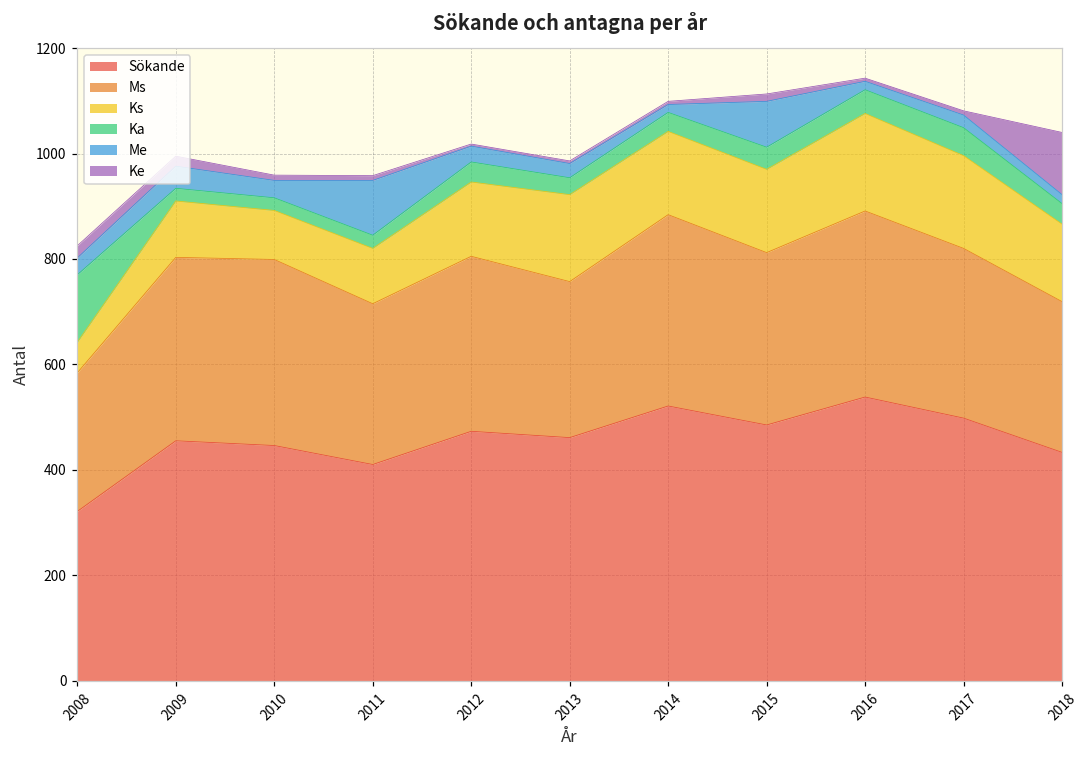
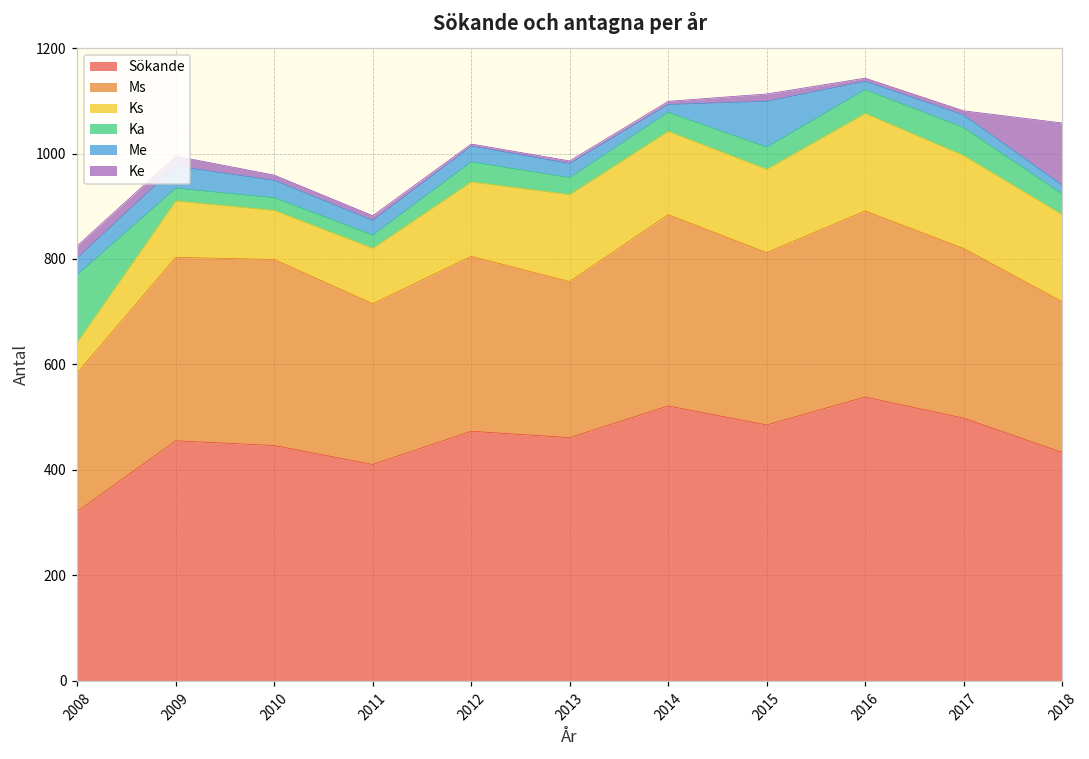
  {
    "Ks": {
      "2008": 60,
      "2009": 110,
      "2010": 90,
      "2011": 110,
      "2012": 140,
      "2013": 170,
      "2014": 160,
      "2015": 160,
      "2016": 190,
      "2017": 180,
-     "2018": 150
+     "2018": 170
    },
    "Ka": {
      "2008": 130,
      "2009": 20,
      "2010": 20,
      "2011": 30,
      "2012": 40,
      "2013": 30,
      "2014": 40,
      "2015": 40,
      "2016": 50,
      "2017": 50,
      "2018": 40
    },
    "Me": {
      "2008": 30,
      "2010": 30,
-     "2011": 100,
+     "2011": 30,
      "2014": 20,
      "2015": 90,
      "2016": 20,
      "2017": 20,
      "2018": 20
    },
    "Ke": {
      "2008": 20,
      "2010": 10,
      "2011": 10,
      "2014": 10,
      "2015": 10,
      "2016": 10,
      "2017": 10,
      "2018": 120
    }
  }
